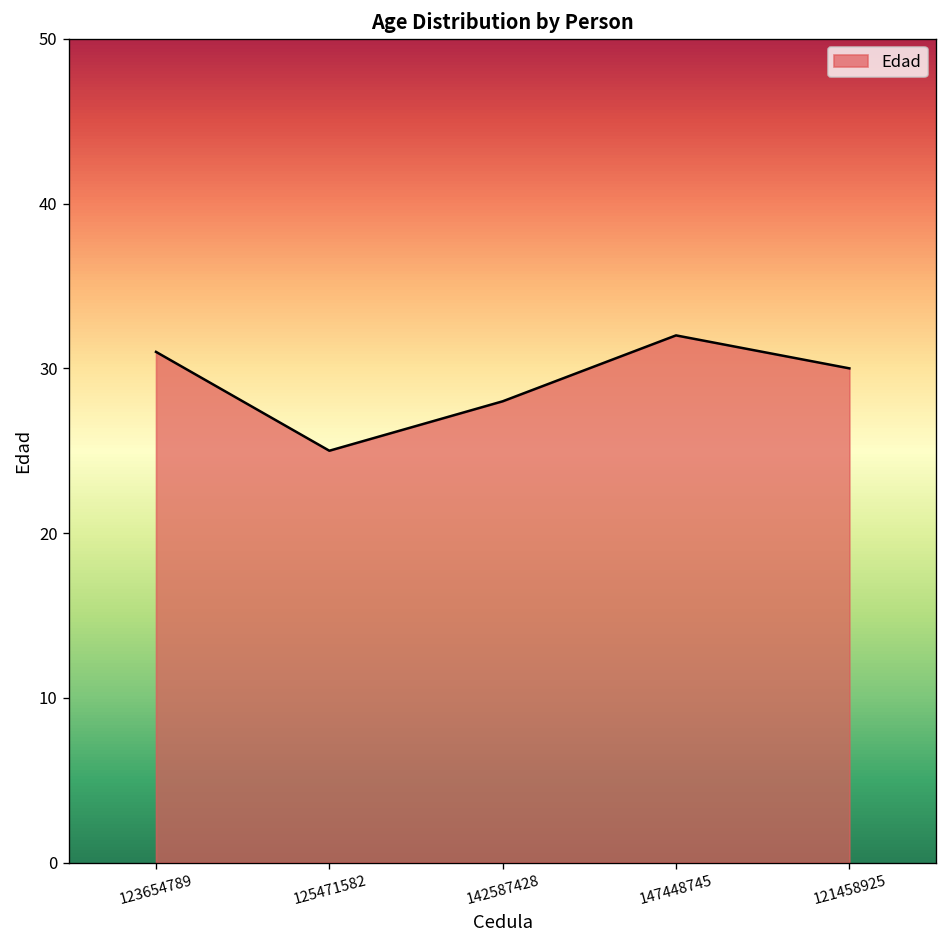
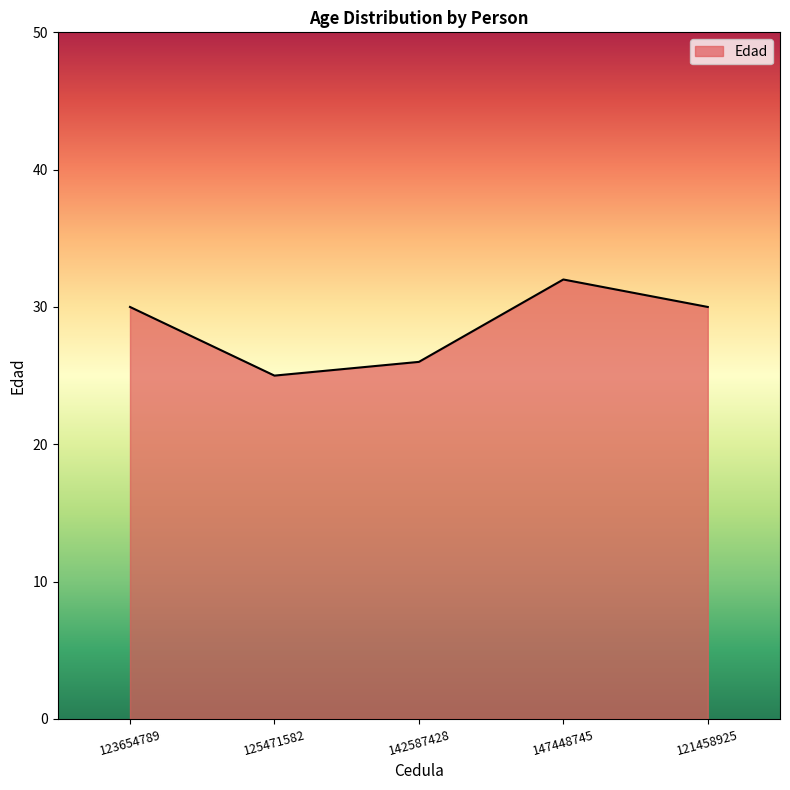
  {
-   "123654789": 31,
+   "123654789": 30,
    "125471582": 25,
-   "142587428": 28,
+   "142587428": 26,
    "147448745": 32,
    "121458925": 30
  }
